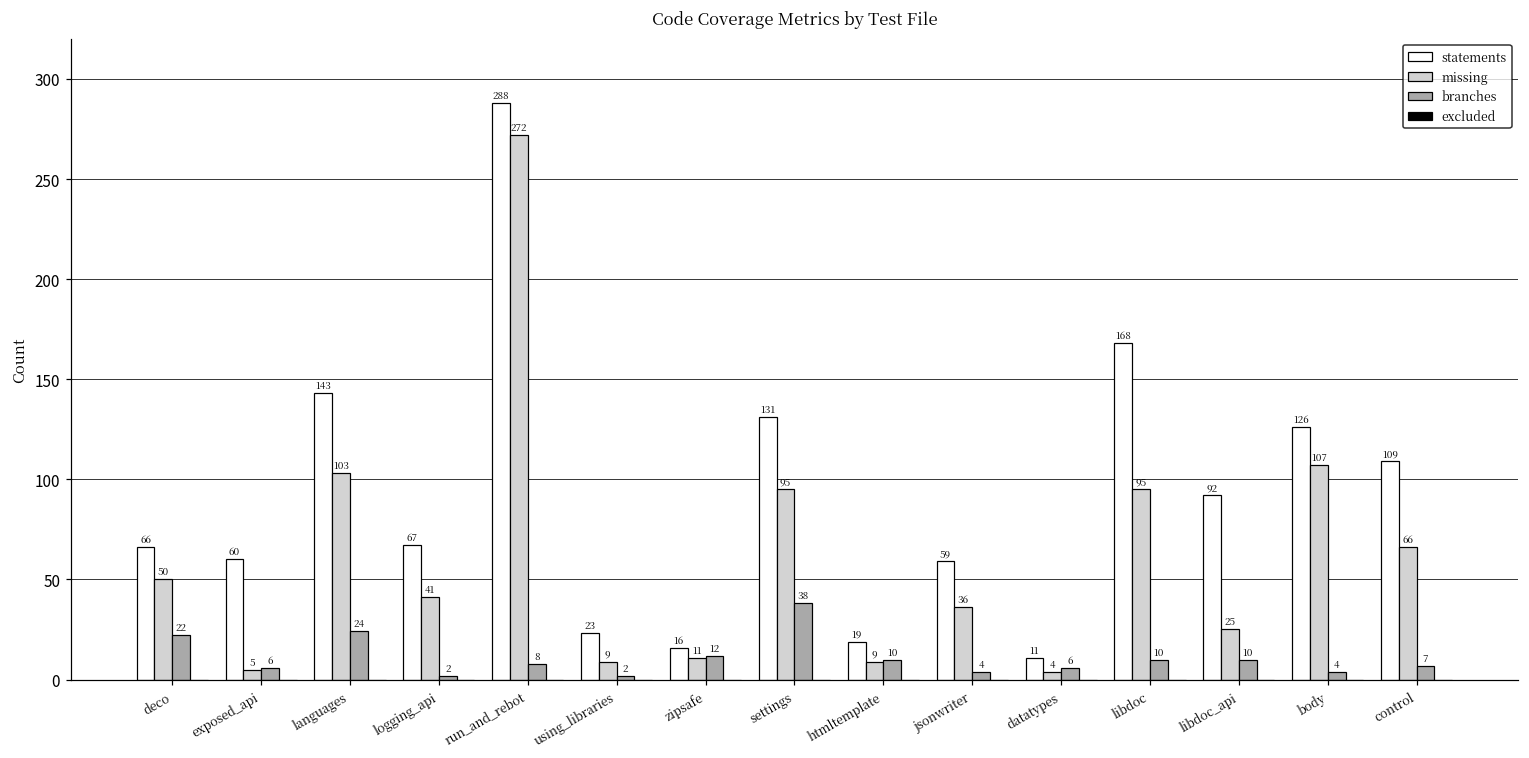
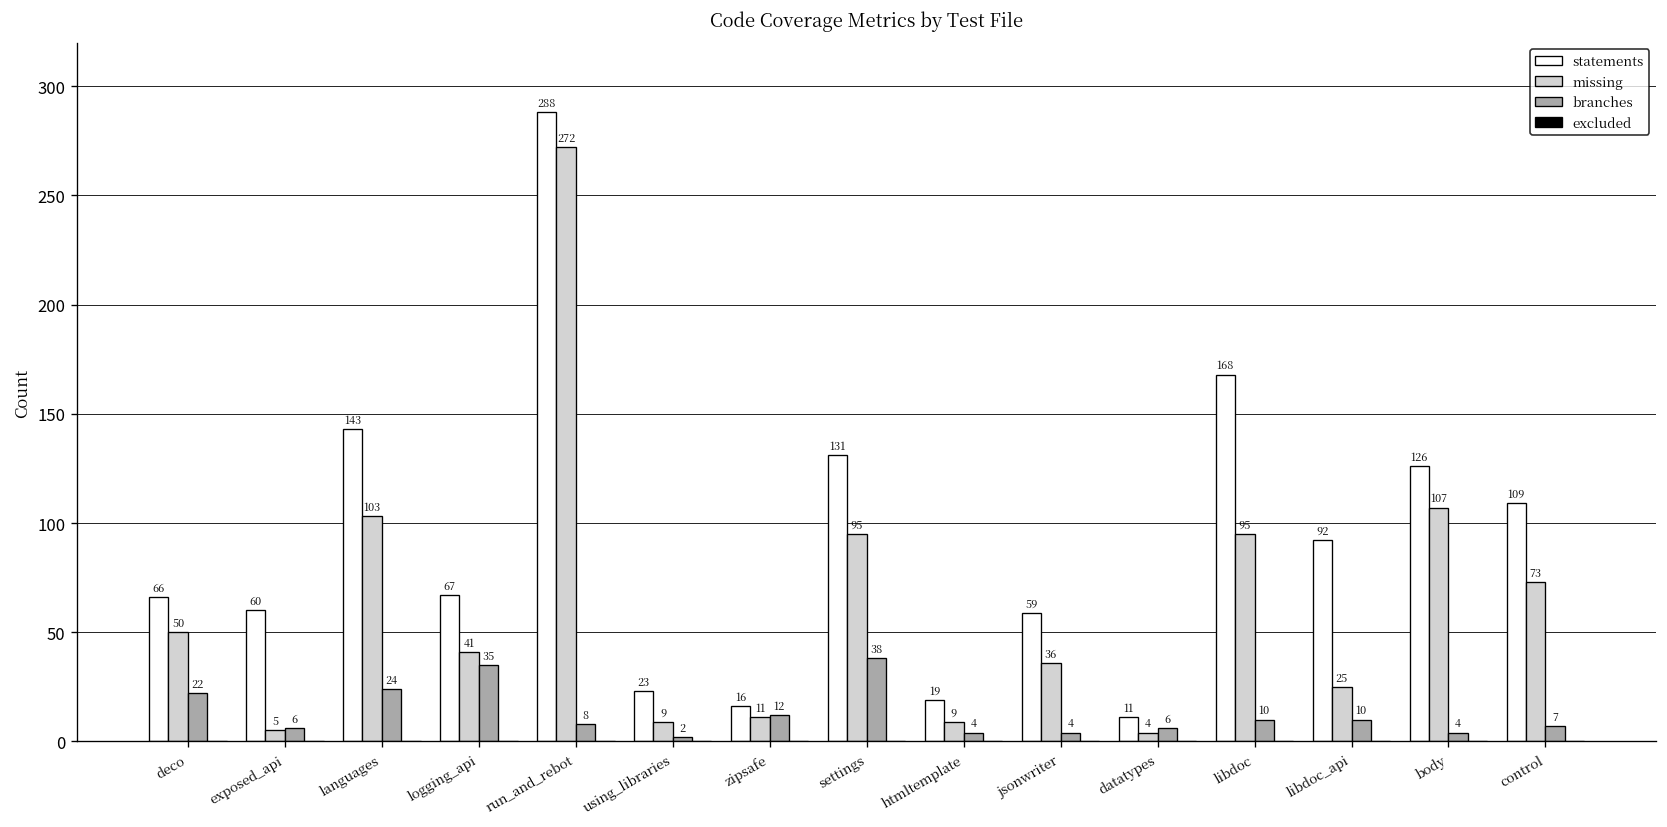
  {
    "statements": {
      "deco": 66,
      "exposed_api": 60,
      "languages": 143,
      "logging_api": 67,
      "run_and_rebot": 288,
      "using_libraries": 23,
      "zipsafe": 16,
      "settings": 131,
      "htmltemplate": 19,
      "jsonwriter": 59,
      "datatypes": 11,
      "libdoc": 168,
      "libdoc_api": 92,
      "body": 126,
      "control": 109
    },
    "missing": {
      "deco": 50,
      "exposed_api": 5,
      "languages": 103,
      "logging_api": 41,
      "run_and_rebot": 272,
      "using_libraries": 9,
      "zipsafe": 11,
      "settings": 95,
      "htmltemplate": 9,
      "jsonwriter": 36,
      "datatypes": 4,
      "libdoc": 95,
      "libdoc_api": 25,
      "body": 107,
-     "control": 66
+     "control": 73
    },
    "branches": {
      "deco": 22,
      "exposed_api": 6,
      "languages": 24,
-     "logging_api": 2,
+     "logging_api": 35,
      "run_and_rebot": 8,
      "using_libraries": 2,
      "zipsafe": 12,
      "settings": 38,
-     "htmltemplate": 10,
+     "htmltemplate": 4,
      "jsonwriter": 4,
      "datatypes": 6,
      "libdoc": 10,
      "libdoc_api": 10,
      "body": 4,
      "control": 7
    },
    "excluded": {
      "deco": 0,
      "exposed_api": 0,
      "languages": 0,
      "logging_api": 0,
      "run_and_rebot": 0,
      "using_libraries": 0,
      "zipsafe": 0,
      "settings": 0,
      "htmltemplate": 0,
      "jsonwriter": 0,
      "datatypes": 0,
      "libdoc": 0,
      "libdoc_api": 0,
      "body": 0,
      "control": 0
    }
  }
